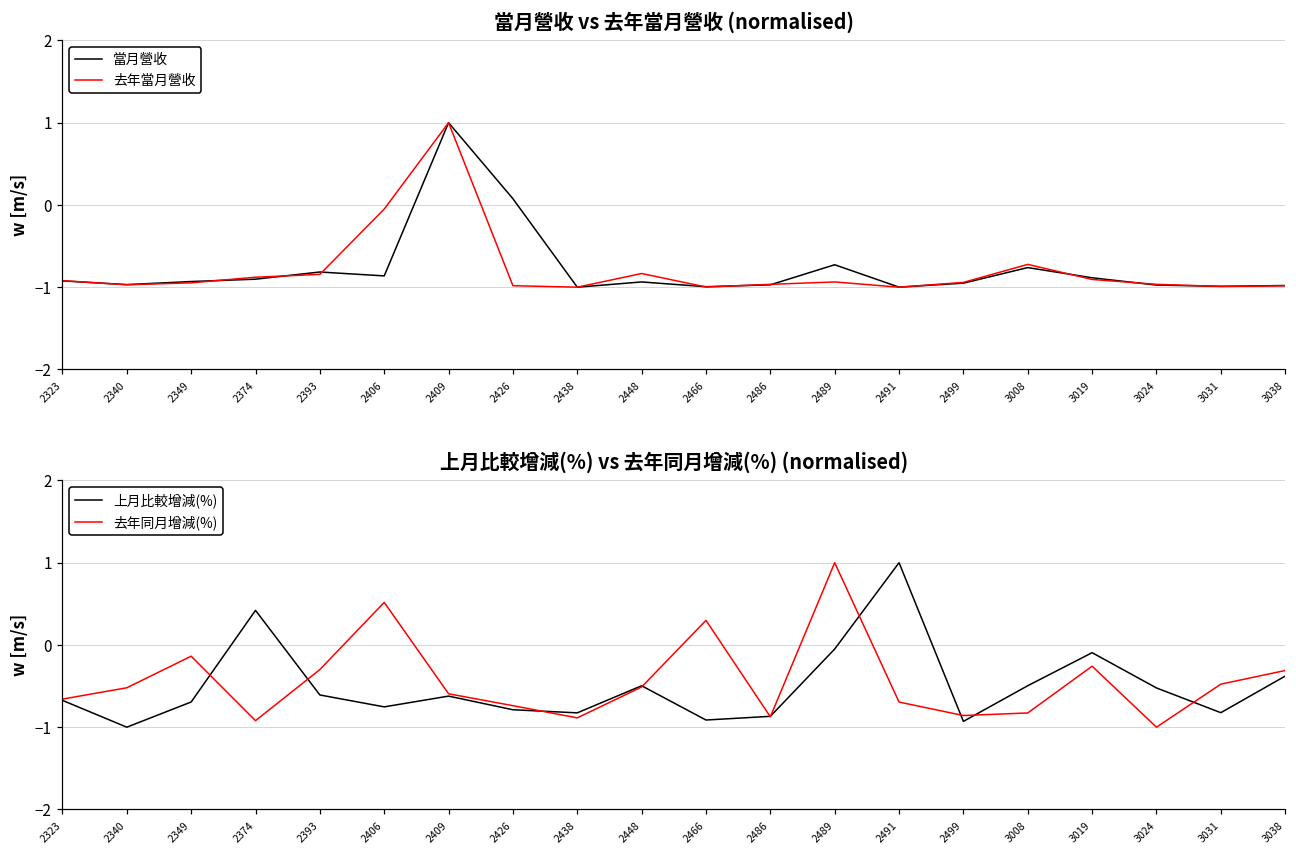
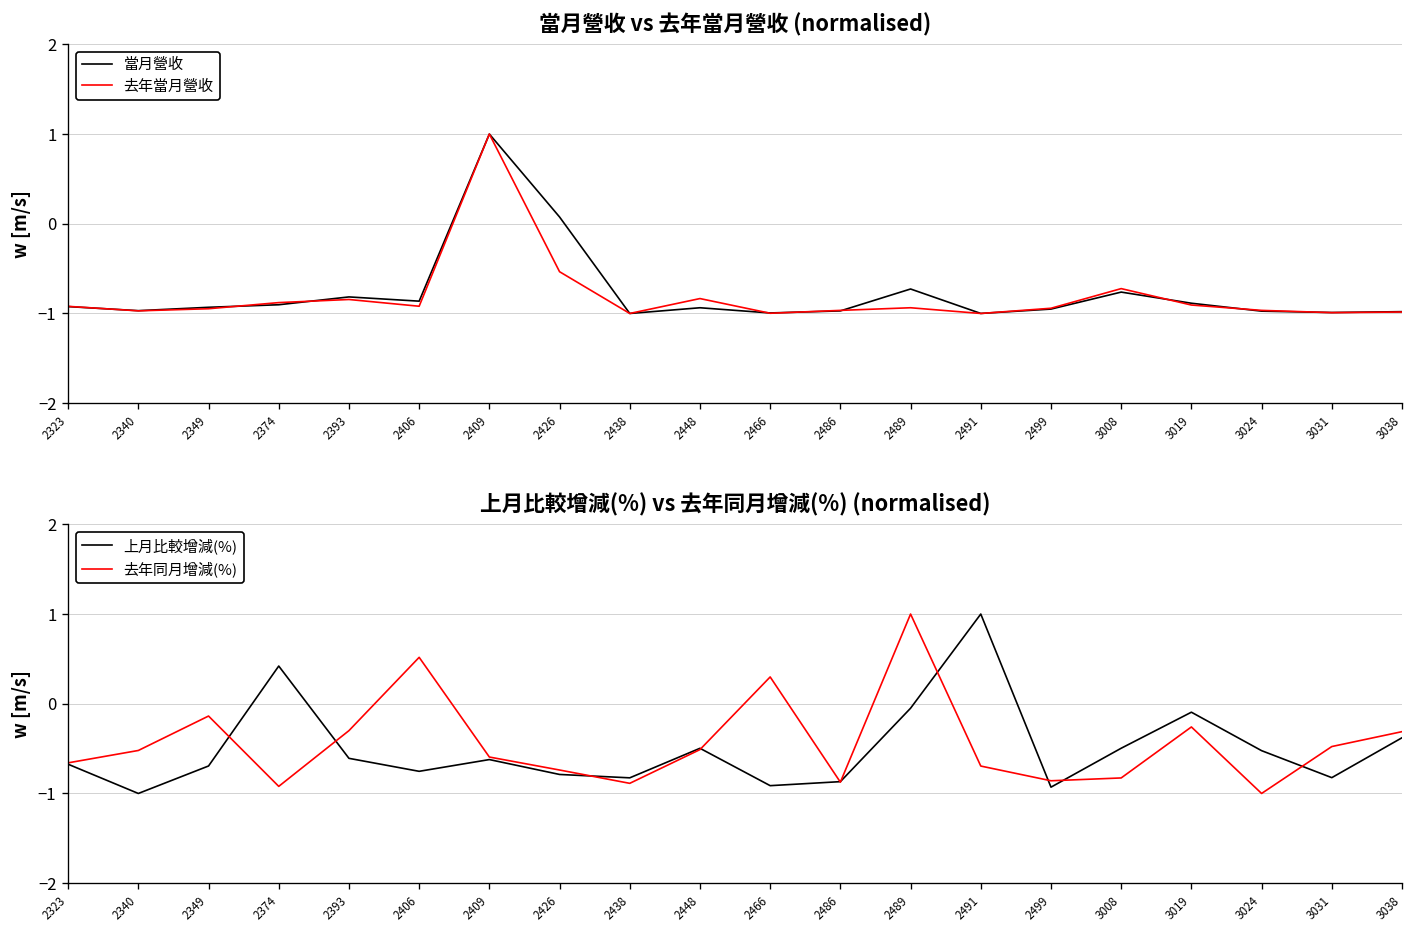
  {
    "當月營收 vs 去年當月營收 (normalised)": {
      "當月營收": {
        "2406": -0.9,
        "2426": 0.1,
        "2448": -0.9,
        "2489": -0.7,
        "3008": -0.8
      },
      "去年當月營收": {
-       "2406": -0.1,
-       "2426": -1.0,
+       "2406": -0.9,
+       "2426": -0.5,
        "2448": -0.8,
        "2489": -0.9,
        "3008": -0.7
      }
    },
    "上月比較增減(%) vs 去年同月增減(%) (normalised)": {
      "上月比較增減(%)": {
        "2340": -1.0,
        "2349": -0.7,
        "2374": 0.4,
        "2393": -0.6,
        "2406": -0.8,
        "2426": -0.8,
        "2438": -0.8,
        "2466": -0.9,
        "2489": 0.0,
        "2491": 1.0,
        "2499": -0.9,
        "3008": -0.5,
        "3019": -0.1,
        "3024": -0.5,
        "3031": -0.8,
        "3038": -0.4
      },
      "去年同月增減(%)": {
        "2340": -0.5,
        "2349": -0.1,
        "2374": -0.9,
        "2393": -0.3,
        "2406": 0.5,
        "2426": -0.7,
        "2438": -0.9,
        "2466": 0.3,
        "2489": 1.0,
        "2491": -0.7,
        "2499": -0.9,
        "3008": -0.8,
        "3019": -0.3,
        "3024": -1.0,
        "3031": -0.5,
        "3038": -0.3
      }
    }
  }
